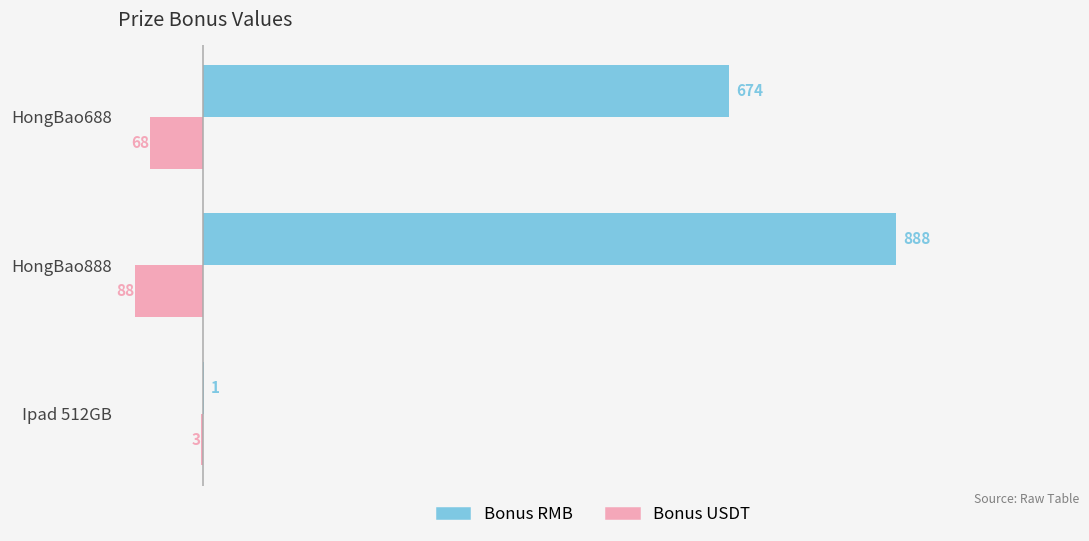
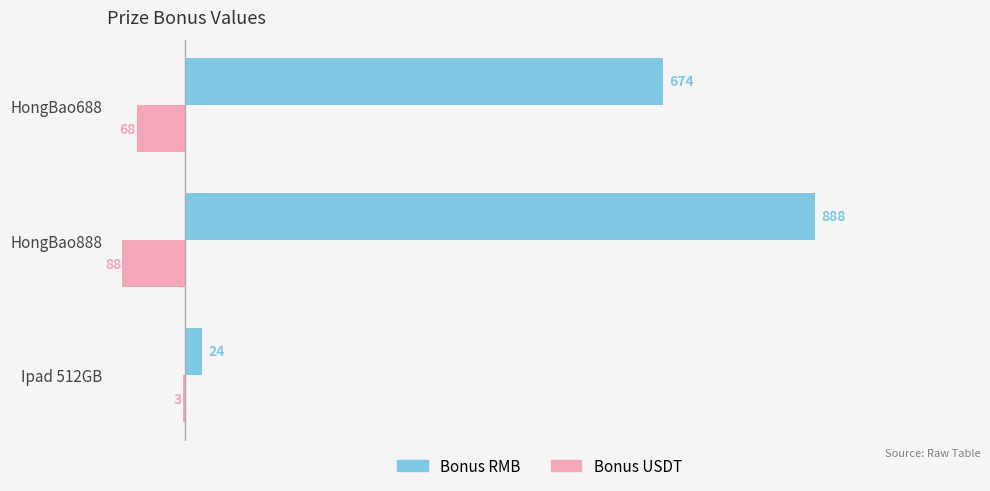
  {
    "Bonus RMB": {
      "HongBao688": 674,
      "HongBao888": 888,
-     "Ipad 512GB": 1
+     "Ipad 512GB": 24
    }
  }
